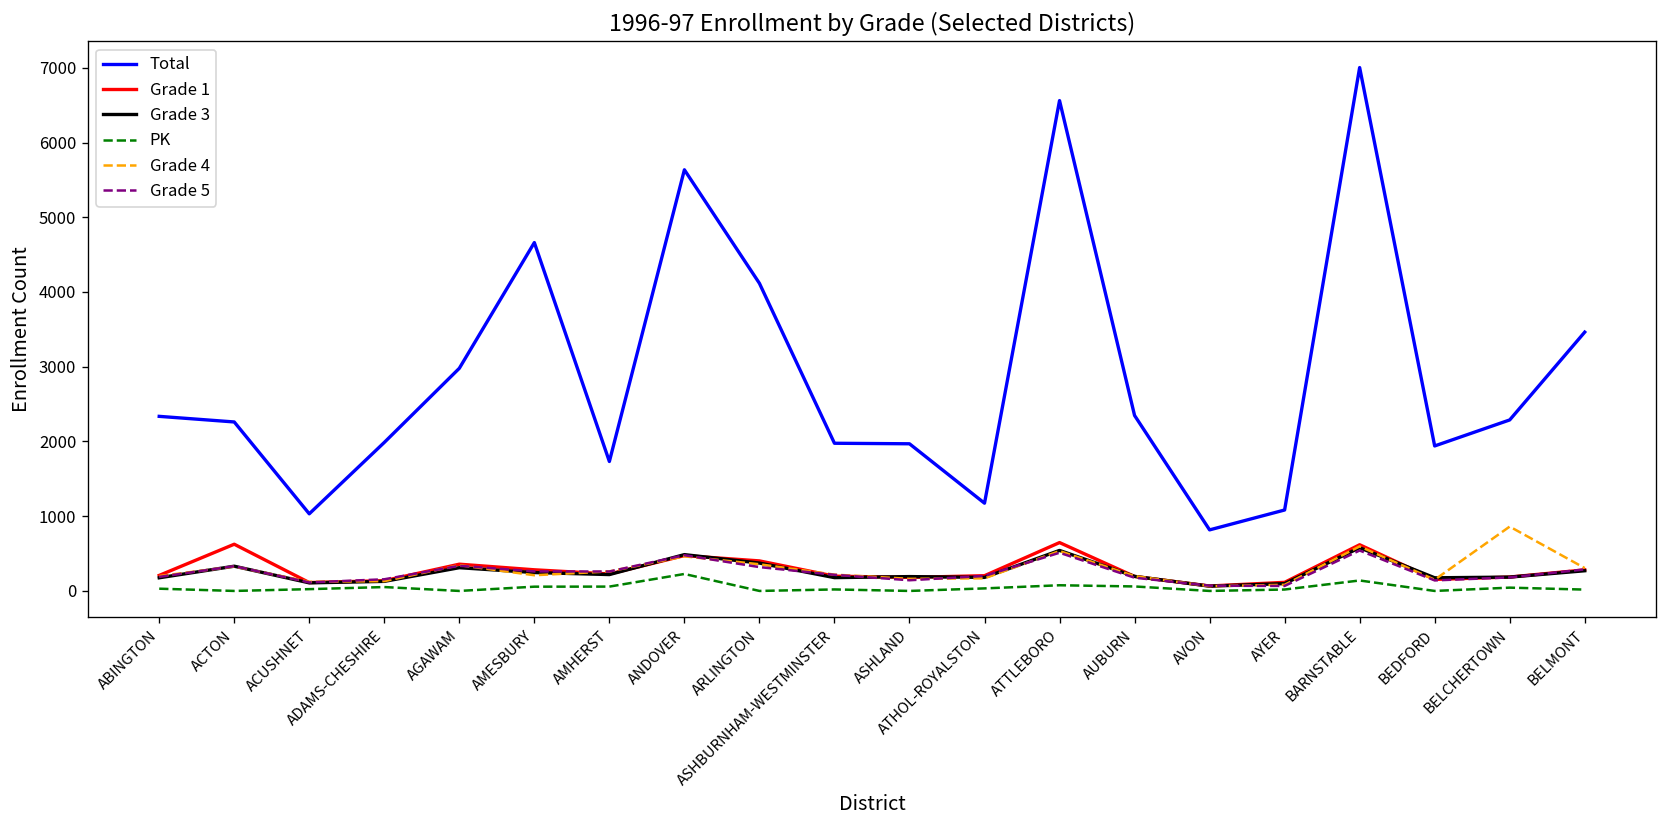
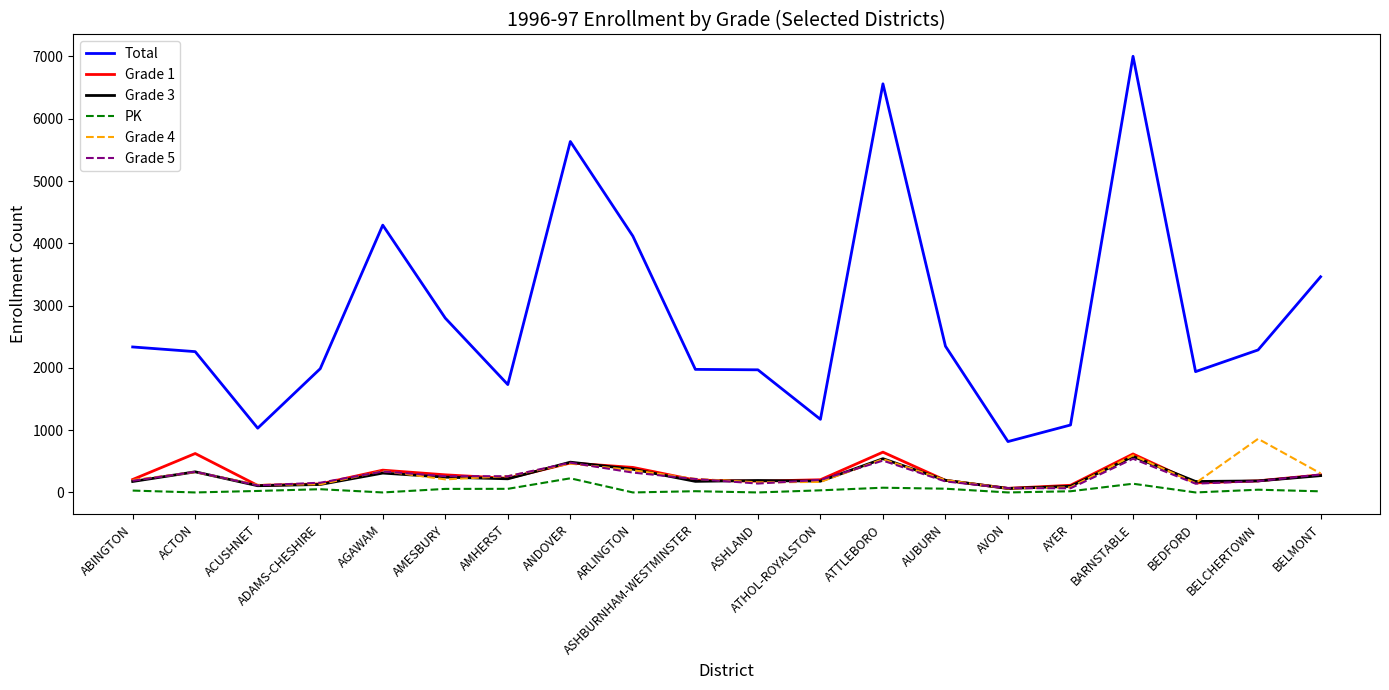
  {
    "Total": {
      "ABINGTON": 2300,
      "ACTON": 2300,
      "ACUSHNET": 1000,
      "ADAMS-CHESHIRE": 2000,
-     "AGAWAM": 3000,
-     "AMESBURY": 4700,
+     "AGAWAM": 4300,
+     "AMESBURY": 2800,
      "AMHERST": 1700,
      "ANDOVER": 5600,
      "ARLINGTON": 4100,
      "ASHBURNHAM-WESTMINSTER": 2000,
      "ASHLAND": 2000,
      "ATHOL-ROYALSTON": 1200,
      "ATTLEBORO": 6600,
      "AUBURN": 2300,
      "AVON": 800,
      "AYER": 1100,
      "BARNSTABLE": 7000,
      "BEDFORD": 1900,
      "BELCHERTOWN": 2300,
      "BELMONT": 3500
    },
    "Grade 1": {
      "ACTON": 600,
      "ATTLEBORO": 600
    },
    "PK": {
      "ABINGTON": 0,
      "ACTON": 0,
      "ACUSHNET": 0,
      "ADAMS-CHESHIRE": 100,
      "AGAWAM": 0,
      "AMESBURY": 100,
      "AMHERST": 100,
      "ANDOVER": 200,
      "ARLINGTON": 0,
      "ASHBURNHAM-WESTMINSTER": 0,
      "ASHLAND": 0,
      "ATHOL-ROYALSTON": 0,
      "ATTLEBORO": 100,
      "AUBURN": 100,
      "AVON": 0,
      "AYER": 0,
      "BARNSTABLE": 100,
      "BEDFORD": 0,
      "BELCHERTOWN": 0,
      "BELMONT": 0
    },
    "Grade 4": {
      "BELCHERTOWN": 900
    }
  }
